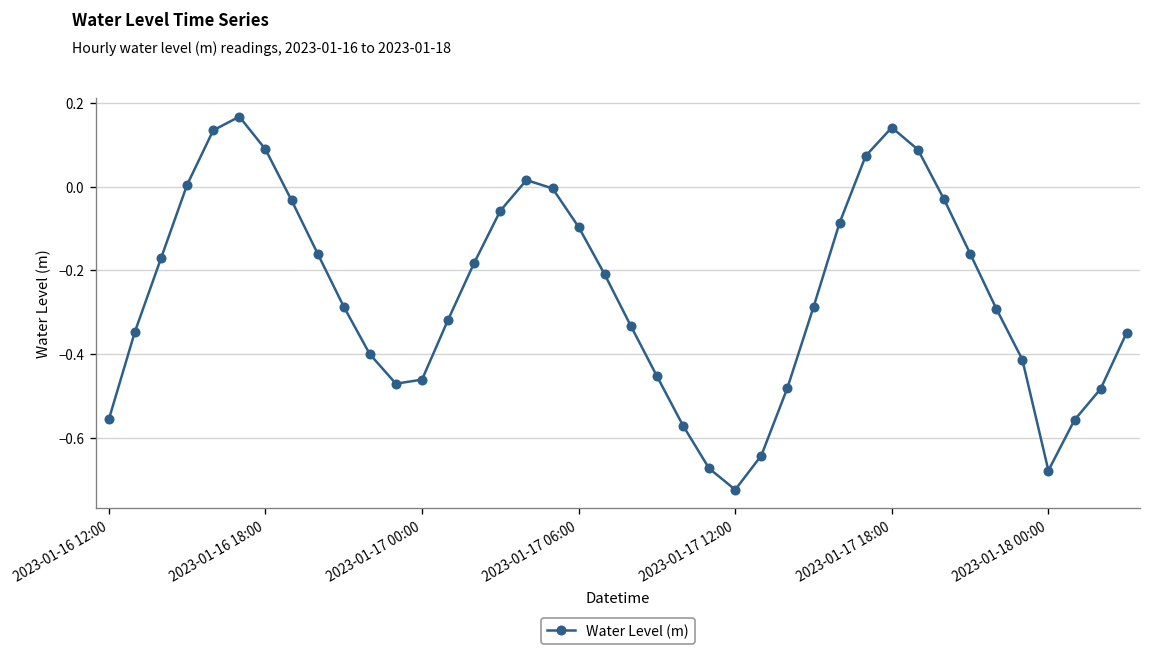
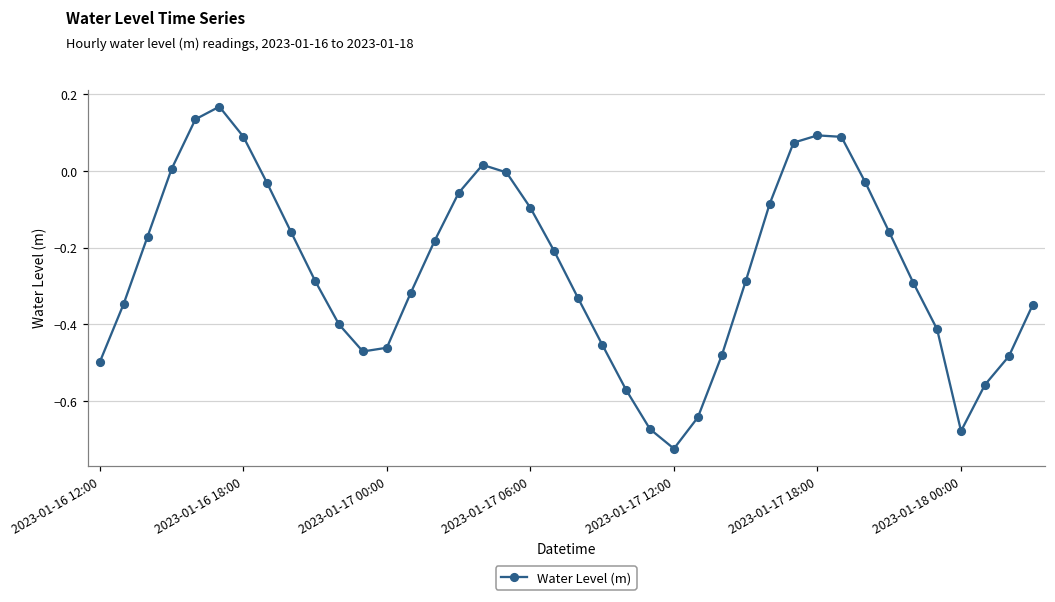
  {
-   "2023-01-16 12:00": -0.56,
+   "2023-01-16 12:00": -0.50,
    "2023-01-16 18:00": 0.09,
    "2023-01-17 00:00": -0.46,
    "2023-01-17 06:00": -0.10,
    "2023-01-17 12:00": -0.72,
-   "2023-01-17 18:00": 0.14,
+   "2023-01-17 18:00": 0.09,
    "2023-01-18 00:00": -0.68
  }
